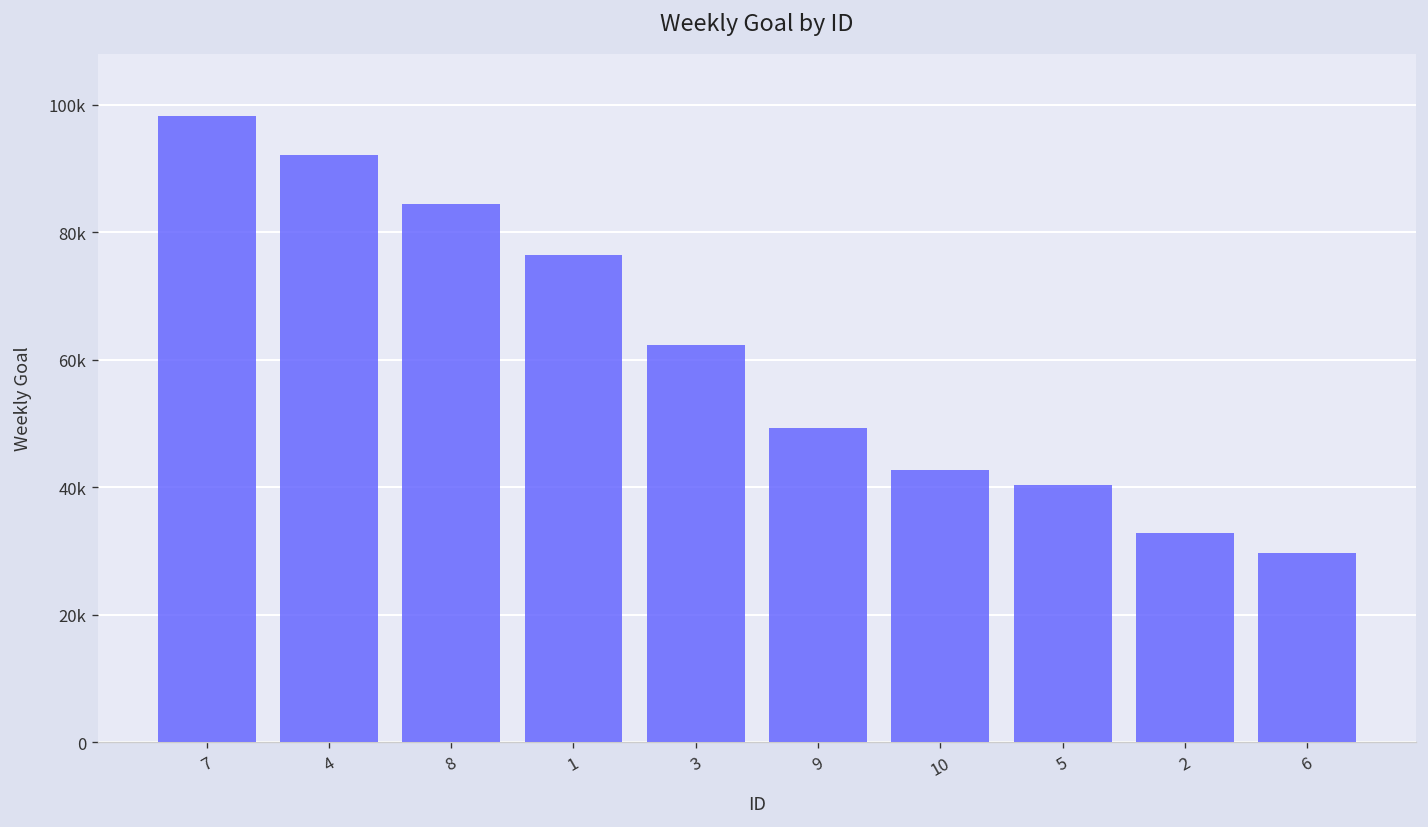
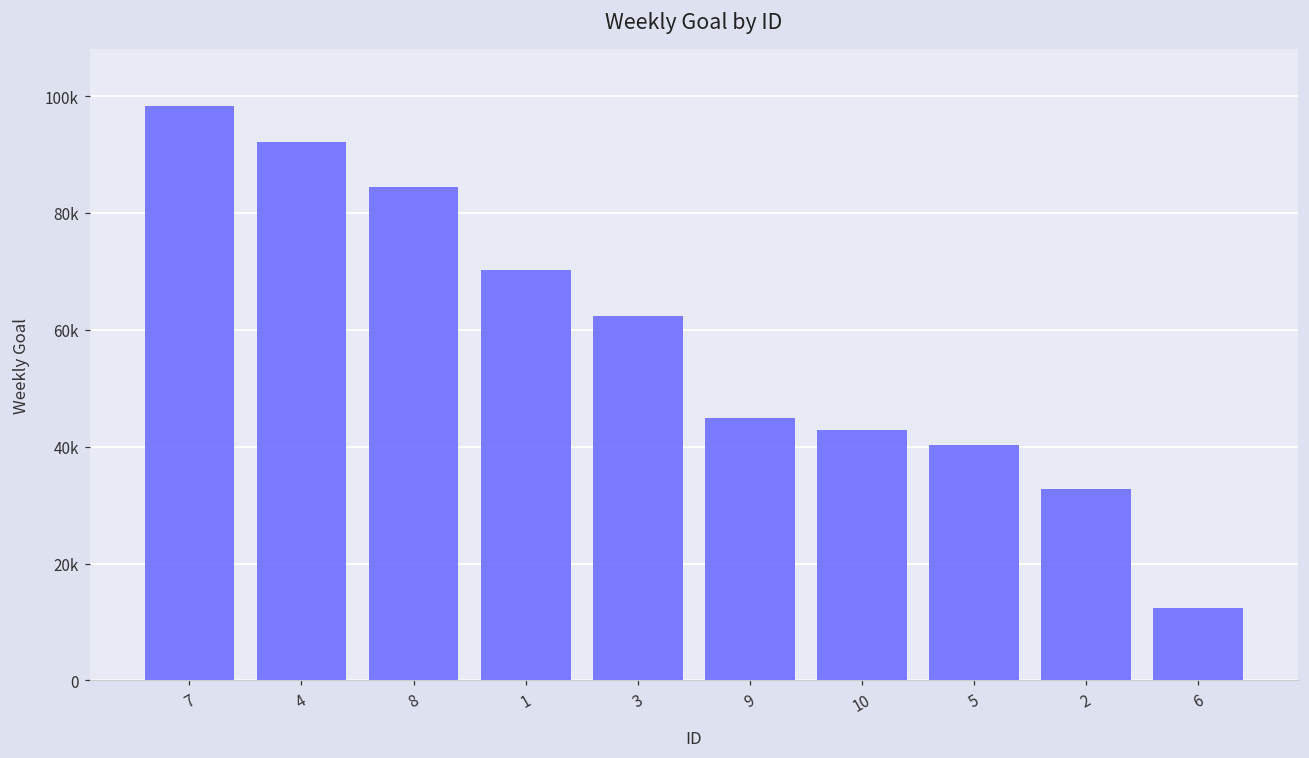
  {
    "7": 98000,
    "4": 92000,
    "8": 85000,
-   "1": 76000,
+   "1": 70000,
    "3": 62000,
-   "9": 49000,
+   "9": 45000,
    "10": 43000,
    "5": 40000,
    "2": 33000,
-   "6": 30000
+   "6": 12000
  }
